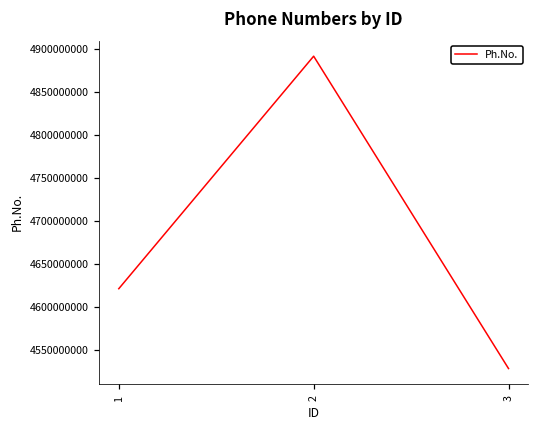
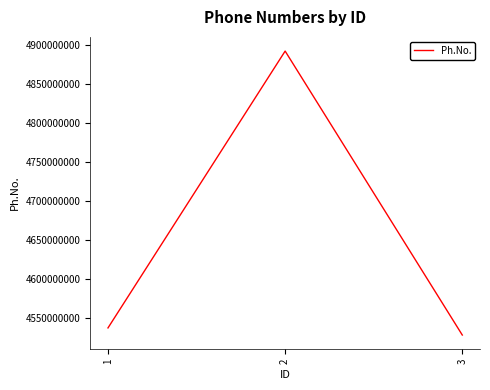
  {
-   "1": 4620000000,
+   "1": 4540000000,
    "2": 4890000000,
    "3": 4530000000
  }
